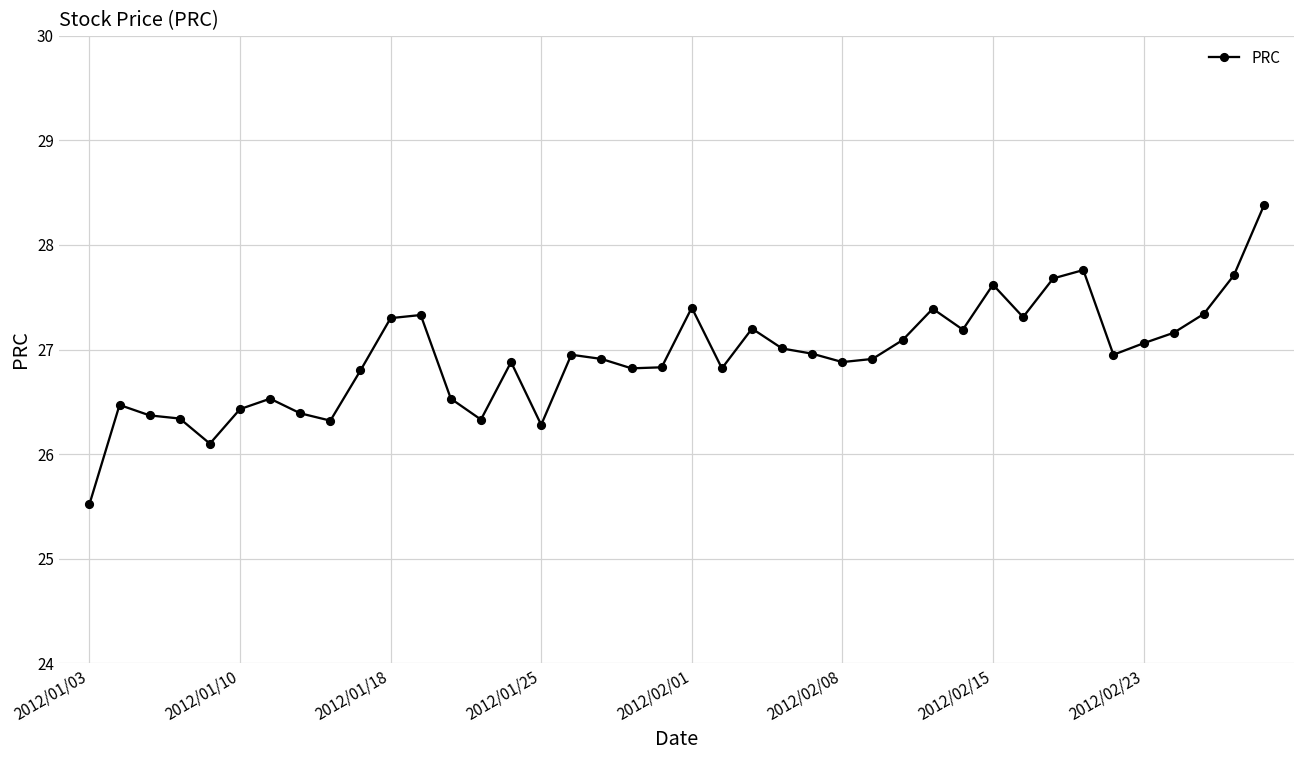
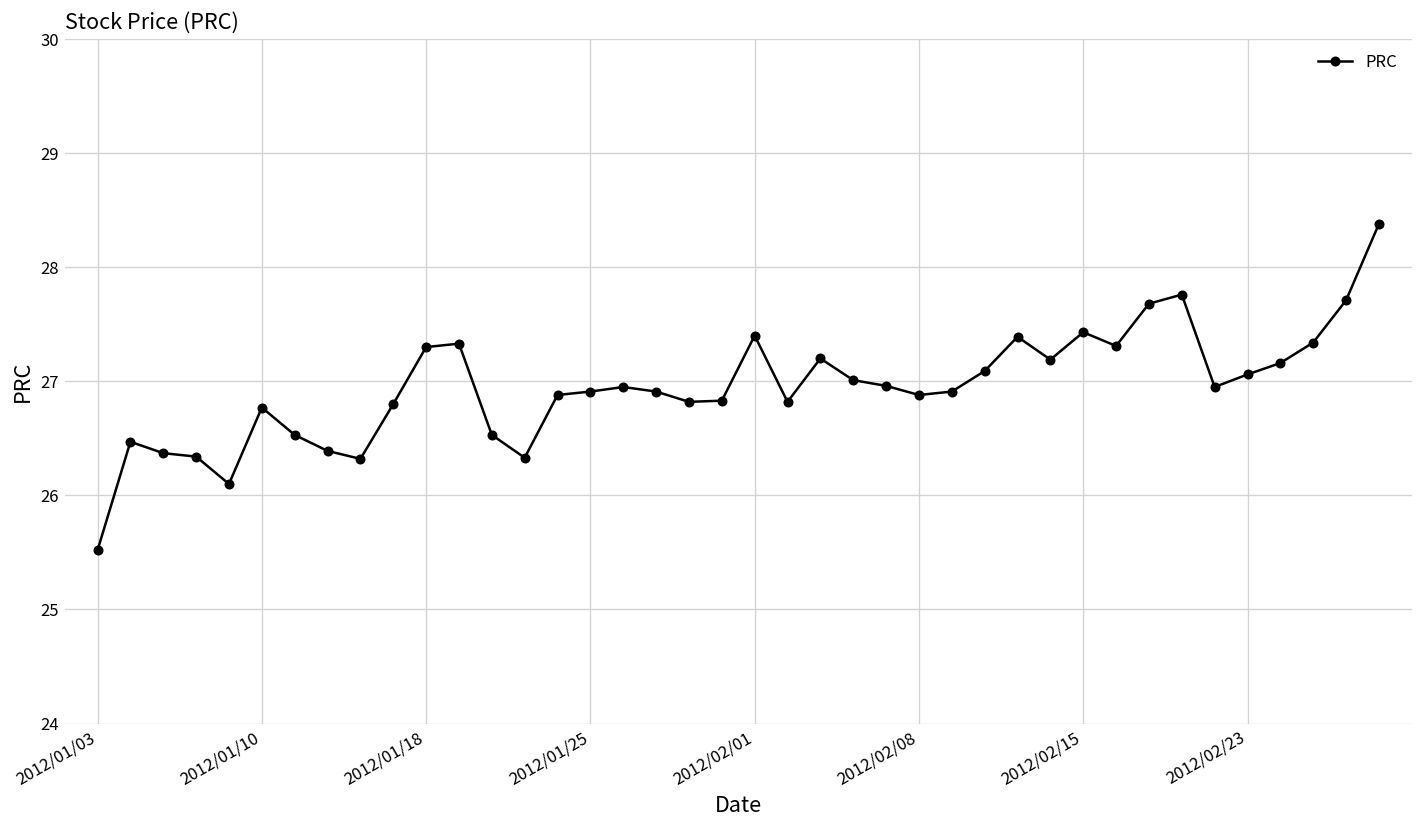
  {
    "2012/01/03": 25.5,
-   "2012/01/10": 26.4,
+   "2012/01/10": 26.8,
    "2012/01/18": 27.3,
-   "2012/01/25": 26.3,
+   "2012/01/25": 26.9,
    "2012/02/01": 27.4,
    "2012/02/08": 26.9,
-   "2012/02/15": 27.6,
+   "2012/02/15": 27.4,
    "2012/02/23": 27.1
  }
